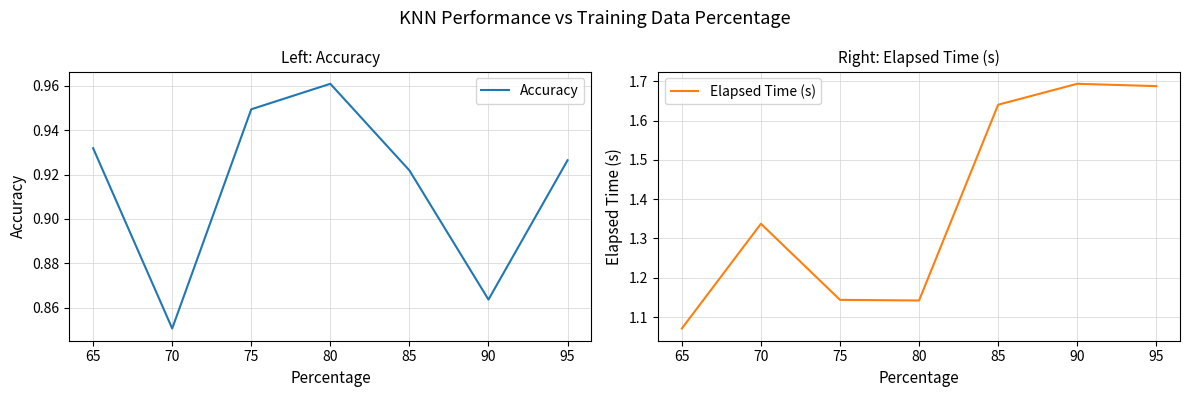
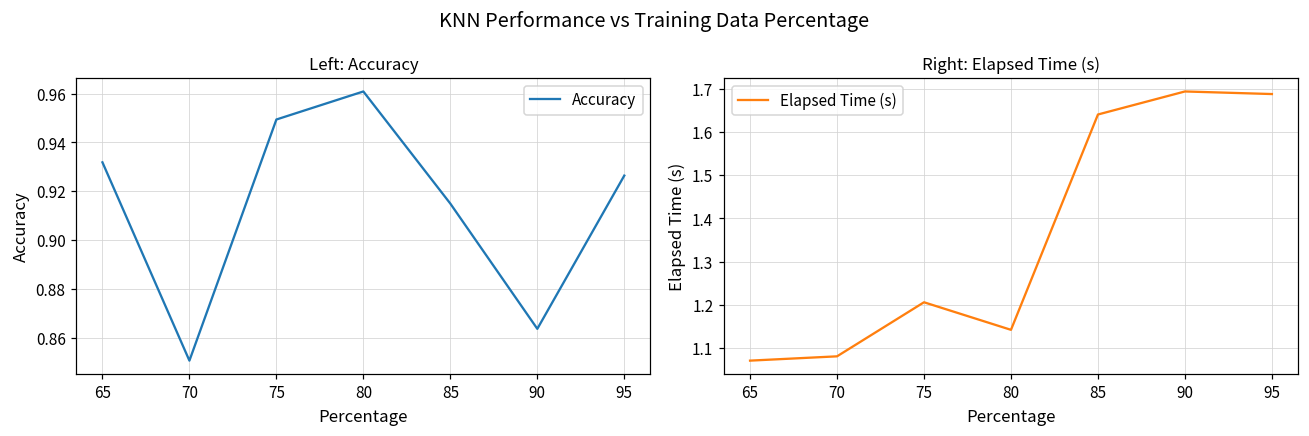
  {
    "Left: Accuracy": {
      "65": 0.932,
      "70": 0.851,
      "75": 0.949,
      "80": 0.961,
-     "85": 0.922,
+     "85": 0.915,
      "90": 0.864,
      "95": 0.926
    },
    "Right: Elapsed Time (s)": {
      "65": 1.07,
-     "70": 1.34,
-     "75": 1.14,
+     "70": 1.08,
+     "75": 1.21,
      "80": 1.14,
      "85": 1.64,
      "90": 1.69,
      "95": 1.69
    }
  }
